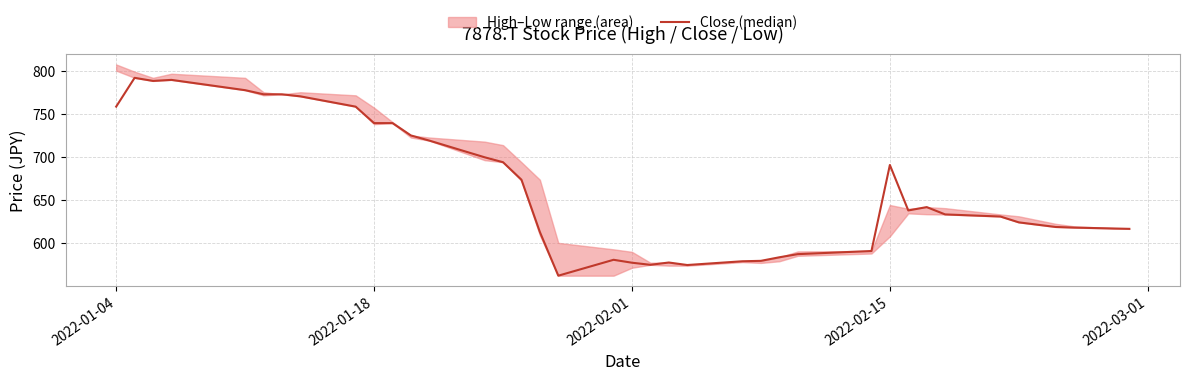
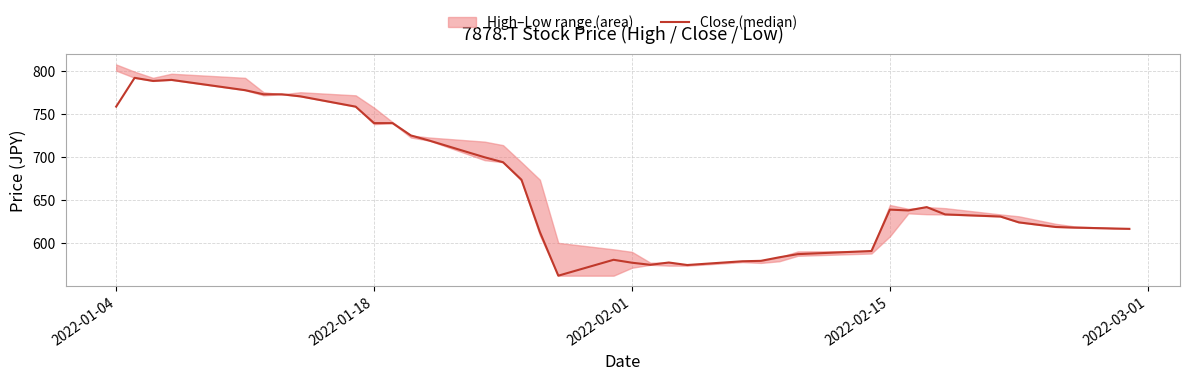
  {
    "Close (median)": {
      "2022-01-04": 760,
      "2022-01-18": 740,
      "2022-02-01": 580,
-     "2022-02-15": 690
+     "2022-02-15": 640
    }
  }
